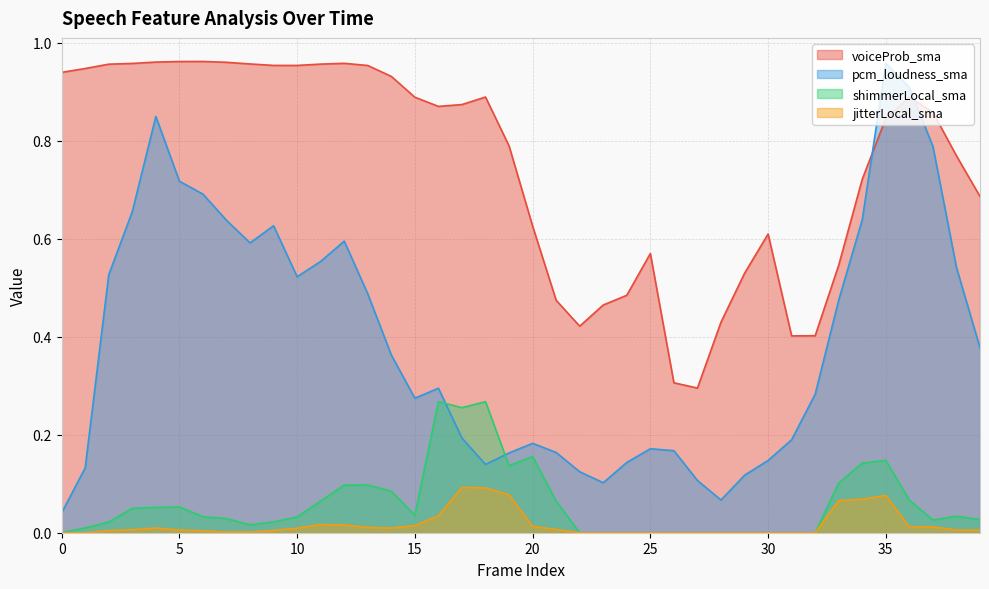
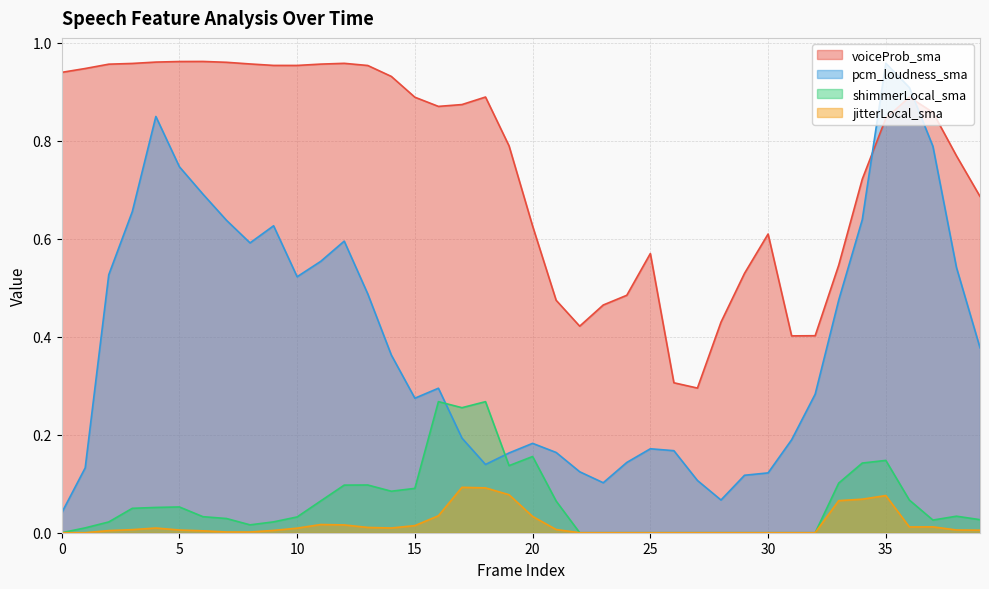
  {
    "voiceProb_sma": {
      "0": 0.94,
      "5": 0.96,
      "10": 0.95,
      "15": 0.89,
      "20": 0.63,
      "25": 0.57,
      "30": 0.61
    },
    "pcm_loudness_sma": {
      "0": 0.04,
-     "5": 0.72,
+     "5": 0.75,
      "10": 0.52,
      "15": 0.27,
      "20": 0.18,
      "25": 0.17,
-     "30": 0.15
+     "30": 0.12
    },
    "shimmerLocal_sma": {
      "5": 0.05,
      "10": 0.03,
-     "15": 0.04,
+     "15": 0.09,
      "20": 0.16,
      "35": 0.15
    },
    "jitterLocal_sma": {
      "5": 0.01,
      "10": 0.01,
      "15": 0.01,
-     "20": 0.01,
+     "20": 0.03,
      "35": 0.08
    }
  }
